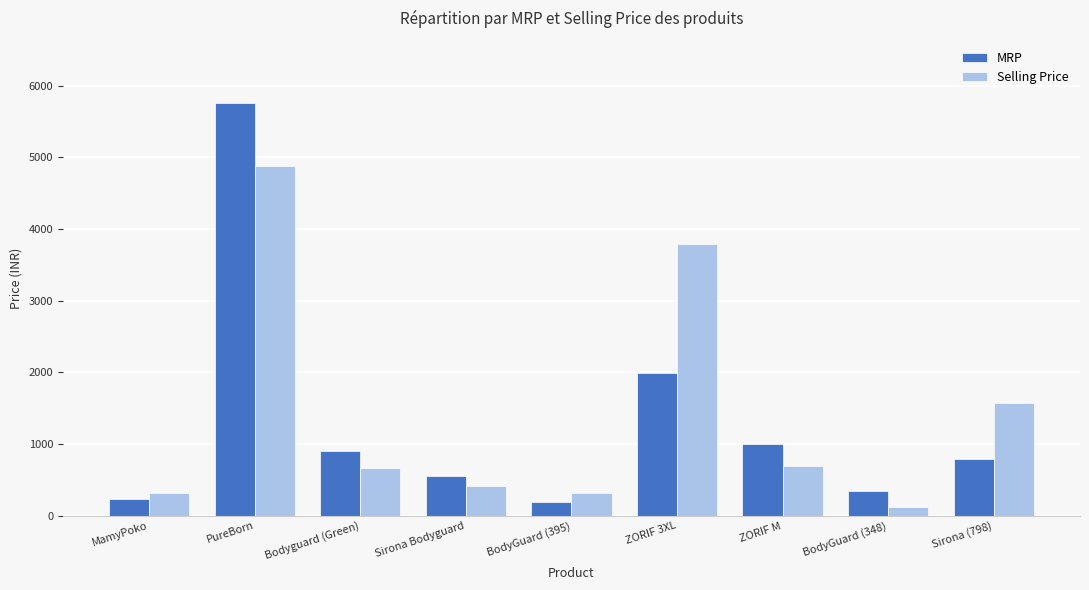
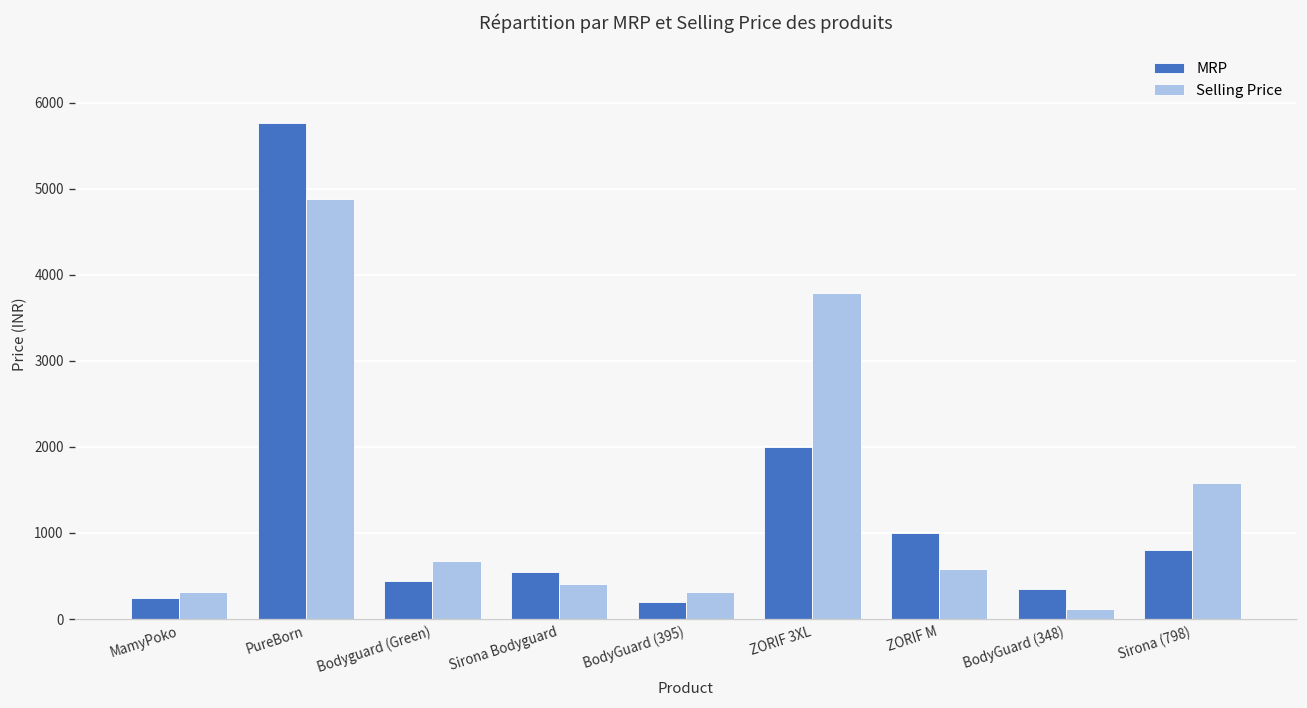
  {
    "MRP": {
      "MamyPoko": 200,
      "PureBorn": 5800,
-     "Bodyguard (Green)": 900,
+     "Bodyguard (Green)": 400,
      "Sirona Bodyguard": 500,
      "BodyGuard (395)": 200,
      "ZORIF 3XL": 2000,
      "ZORIF M": 1000,
      "BodyGuard (348)": 300,
      "Sirona (798)": 800
    },
    "Selling Price": {
      "MamyPoko": 300,
      "PureBorn": 4900,
      "Bodyguard (Green)": 700,
      "Sirona Bodyguard": 400,
      "BodyGuard (395)": 300,
      "ZORIF 3XL": 3800,
-     "ZORIF M": 700,
+     "ZORIF M": 600,
      "BodyGuard (348)": 100,
      "Sirona (798)": 1600
    }
  }
